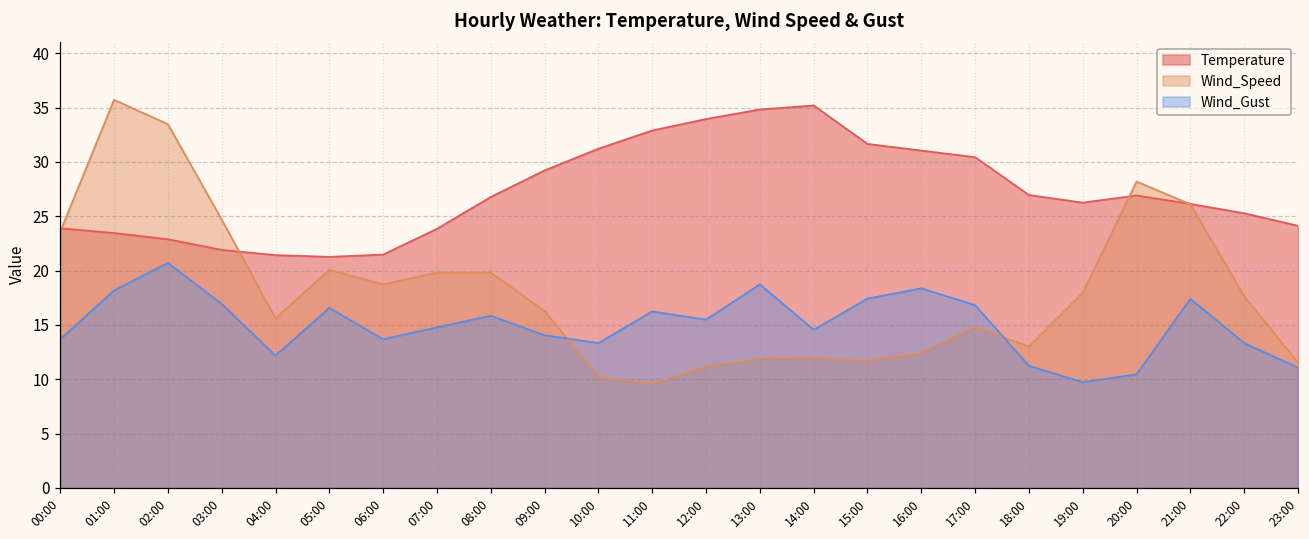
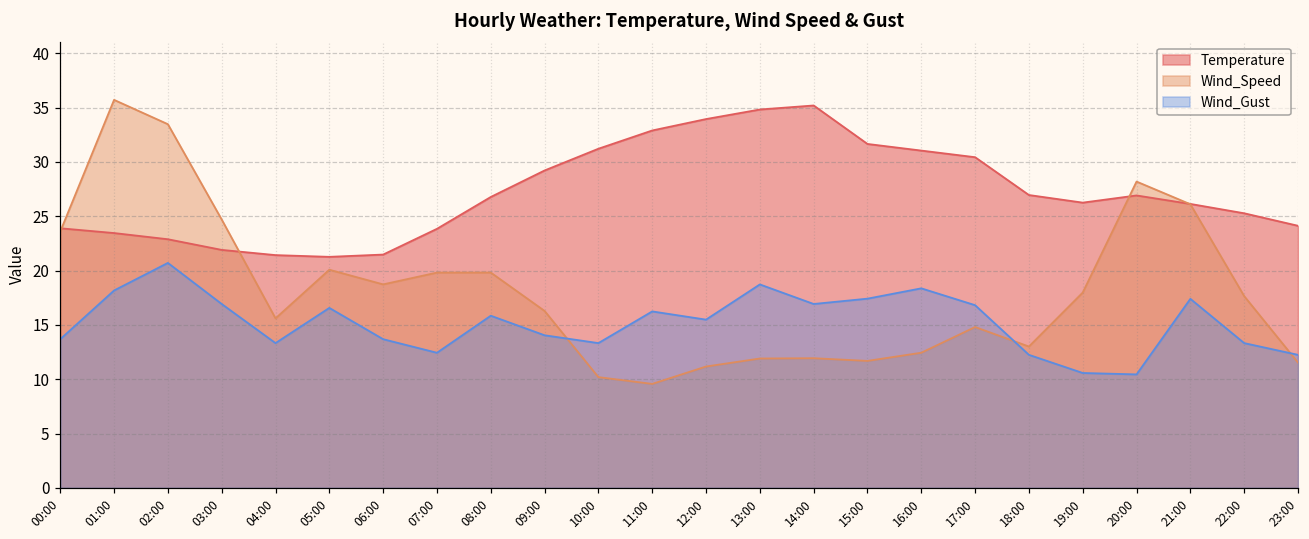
  {
    "Wind_Gust": {
      "00:00": 14,
      "01:00": 18,
      "02:00": 21,
      "03:00": 17,
-     "04:00": 12,
+     "04:00": 13,
      "05:00": 17,
      "06:00": 14,
-     "07:00": 15,
+     "07:00": 12,
      "08:00": 16,
      "09:00": 14,
      "10:00": 13,
      "11:00": 16,
      "12:00": 15,
      "13:00": 19,
-     "14:00": 15,
+     "14:00": 17,
      "15:00": 17,
      "16:00": 18,
      "17:00": 17,
-     "18:00": 11,
-     "19:00": 10,
+     "18:00": 12,
+     "19:00": 11,
      "20:00": 10,
      "21:00": 17,
      "22:00": 13,
-     "23:00": 11
+     "23:00": 12
    }
  }
